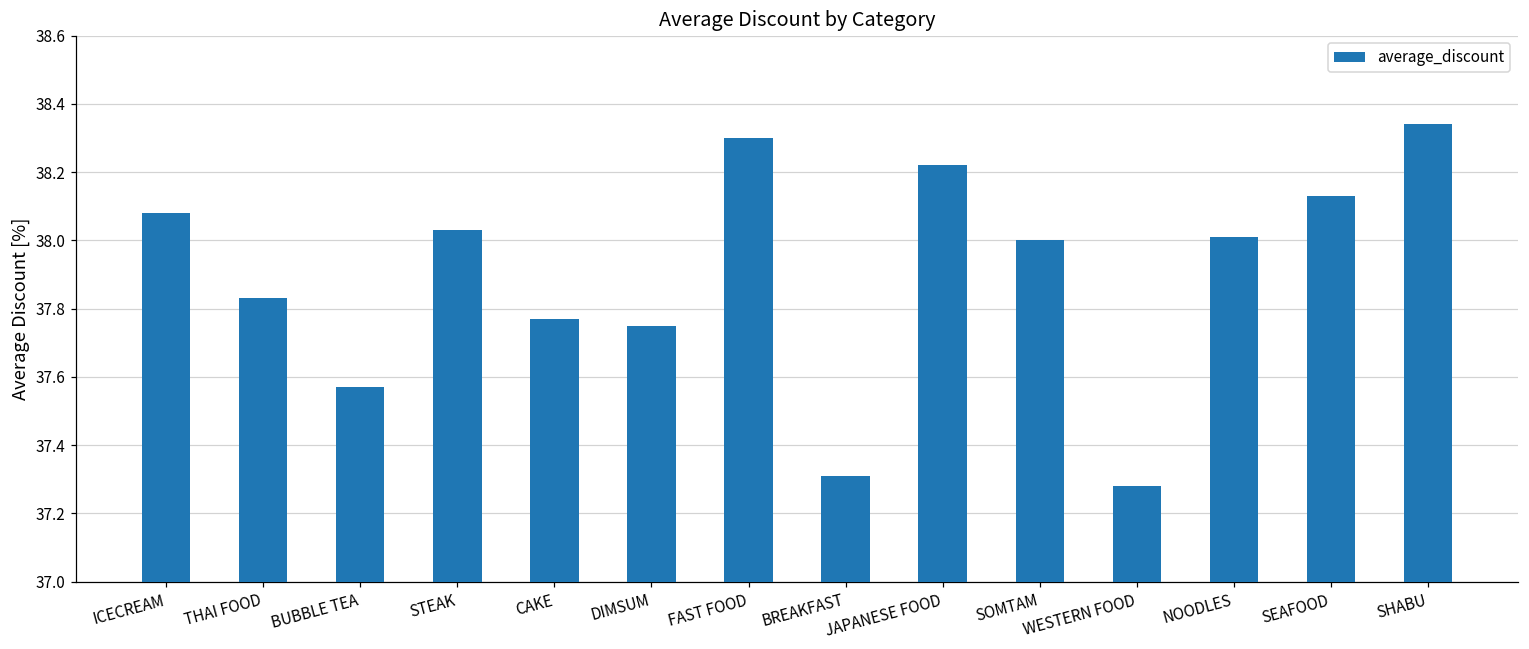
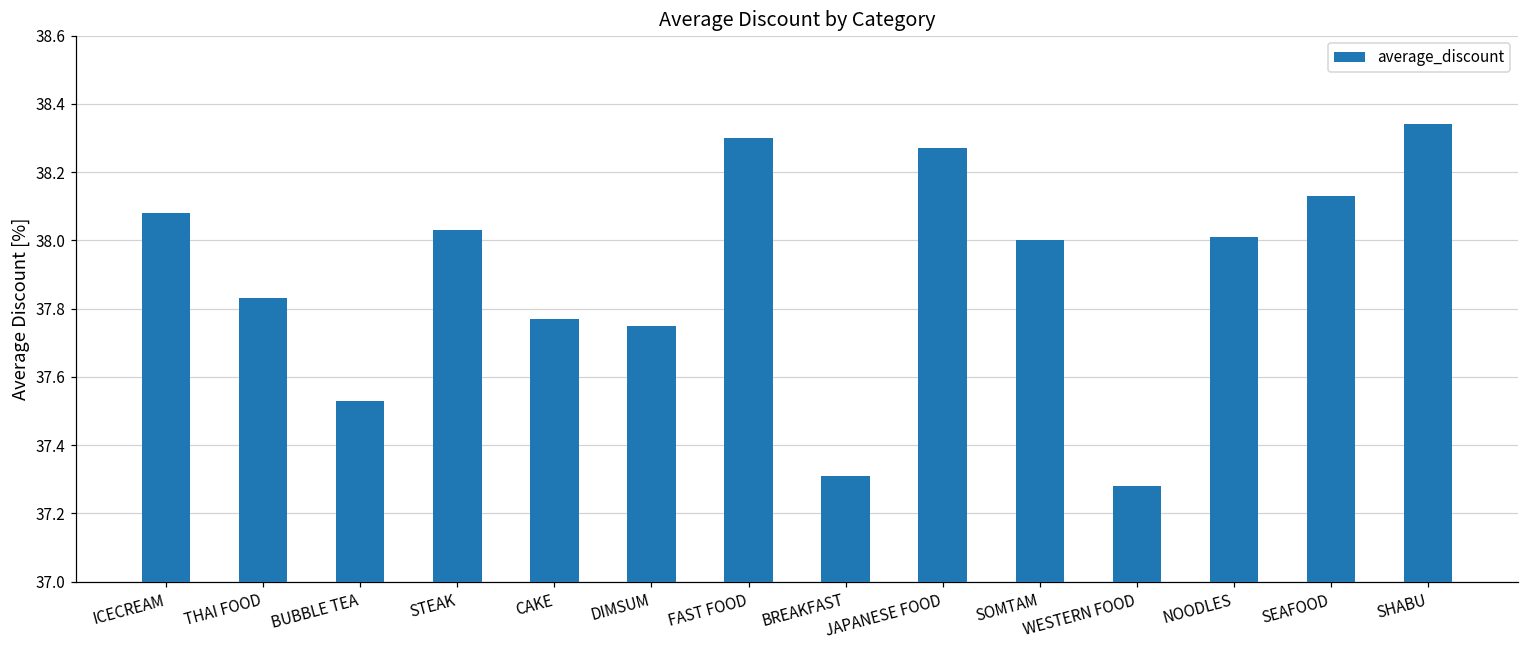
  {
    "ICECREAM": 38.08,
    "THAI FOOD": 37.83,
-   "BUBBLE TEA": 37.57,
+   "BUBBLE TEA": 37.53,
    "STEAK": 38.03,
    "CAKE": 37.77,
    "DIMSUM": 37.75,
    "FAST FOOD": 38.30,
    "BREAKFAST": 37.31,
-   "JAPANESE FOOD": 38.22,
+   "JAPANESE FOOD": 38.27,
    "SOMTAM": 38.00,
    "WESTERN FOOD": 37.28,
    "NOODLES": 38.01,
    "SEAFOOD": 38.13,
    "SHABU": 38.34
  }
